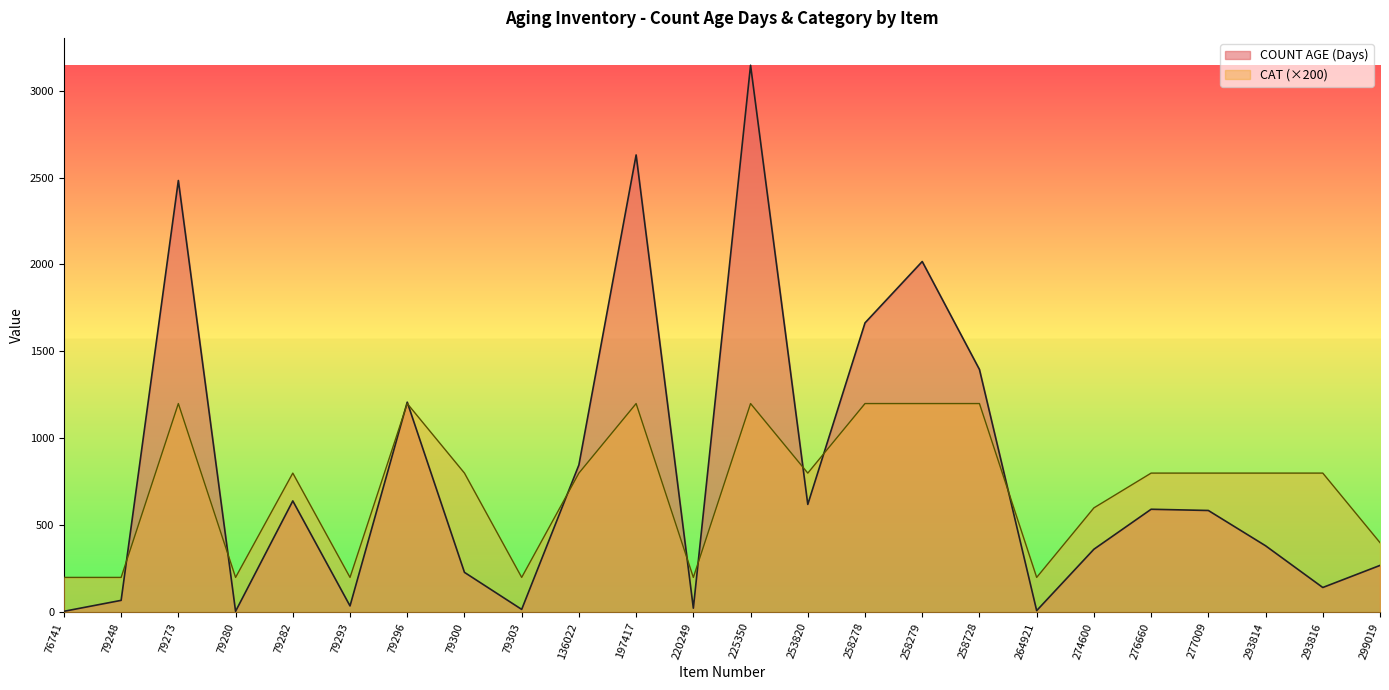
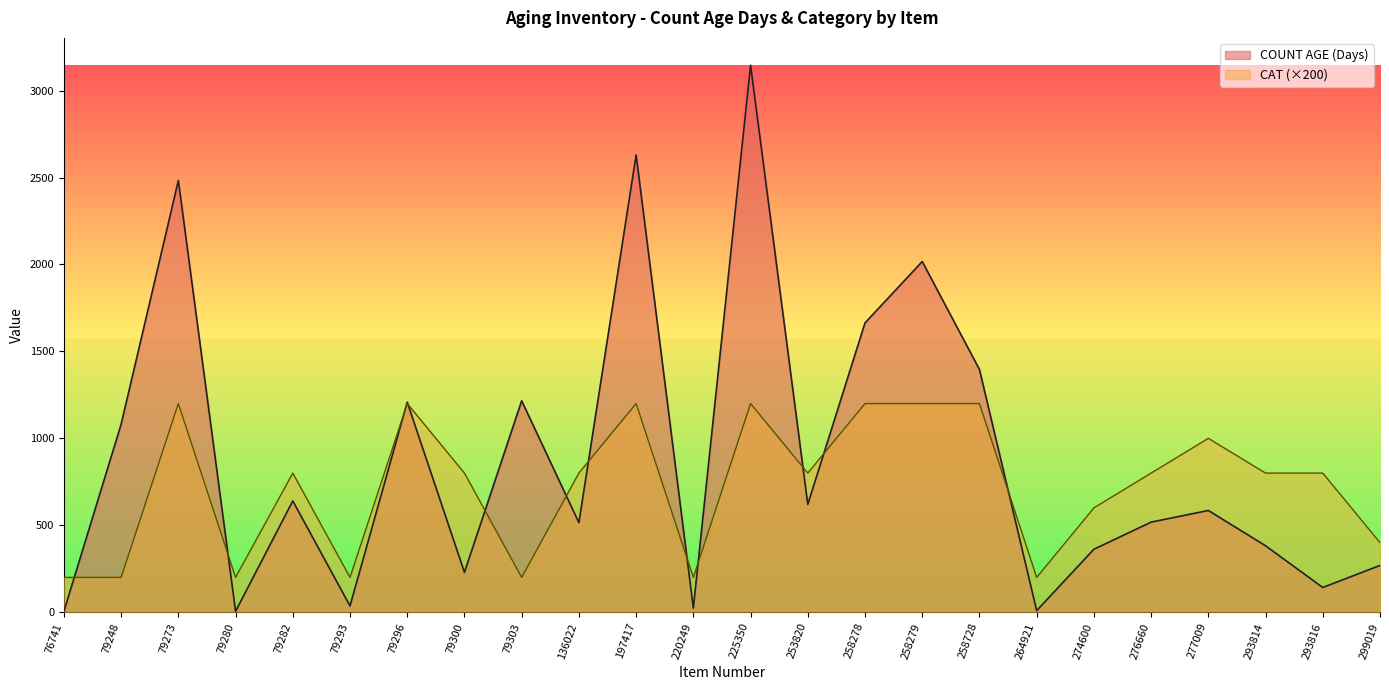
  {
    "COUNT AGE (Days)": {
      "76741": 10,
-     "79248": 70,
+     "79248": 1080,
      "79273": 2480,
      "79280": 10,
      "79282": 640,
      "79293": 40,
      "79300": 230,
-     "79303": 20,
-     "136022": 850,
+     "79303": 1220,
+     "136022": 520,
      "197417": 2630,
      "220249": 20,
      "225350": 3150,
      "253820": 620,
      "258278": 1660,
      "258279": 2020,
      "258728": 1400,
      "264921": 10,
      "274600": 360,
-     "276660": 590,
+     "276660": 520,
      "277009": 590,
      "293814": 380,
      "293816": 140,
      "299019": 270
    },
    "CAT (×200)": {
      "76741": 200,
      "79248": 200,
      "79273": 1200,
      "79280": 200,
      "79282": 800,
      "79293": 200,
      "79300": 800,
      "79303": 200,
      "136022": 800,
      "197417": 1200,
      "220249": 200,
      "225350": 1200,
      "253820": 800,
      "258278": 1200,
      "258279": 1200,
      "258728": 1200,
      "264921": 200,
      "274600": 600,
      "276660": 800,
-     "277009": 800,
+     "277009": 1000,
      "293814": 800,
      "293816": 800,
      "299019": 400
    }
  }
